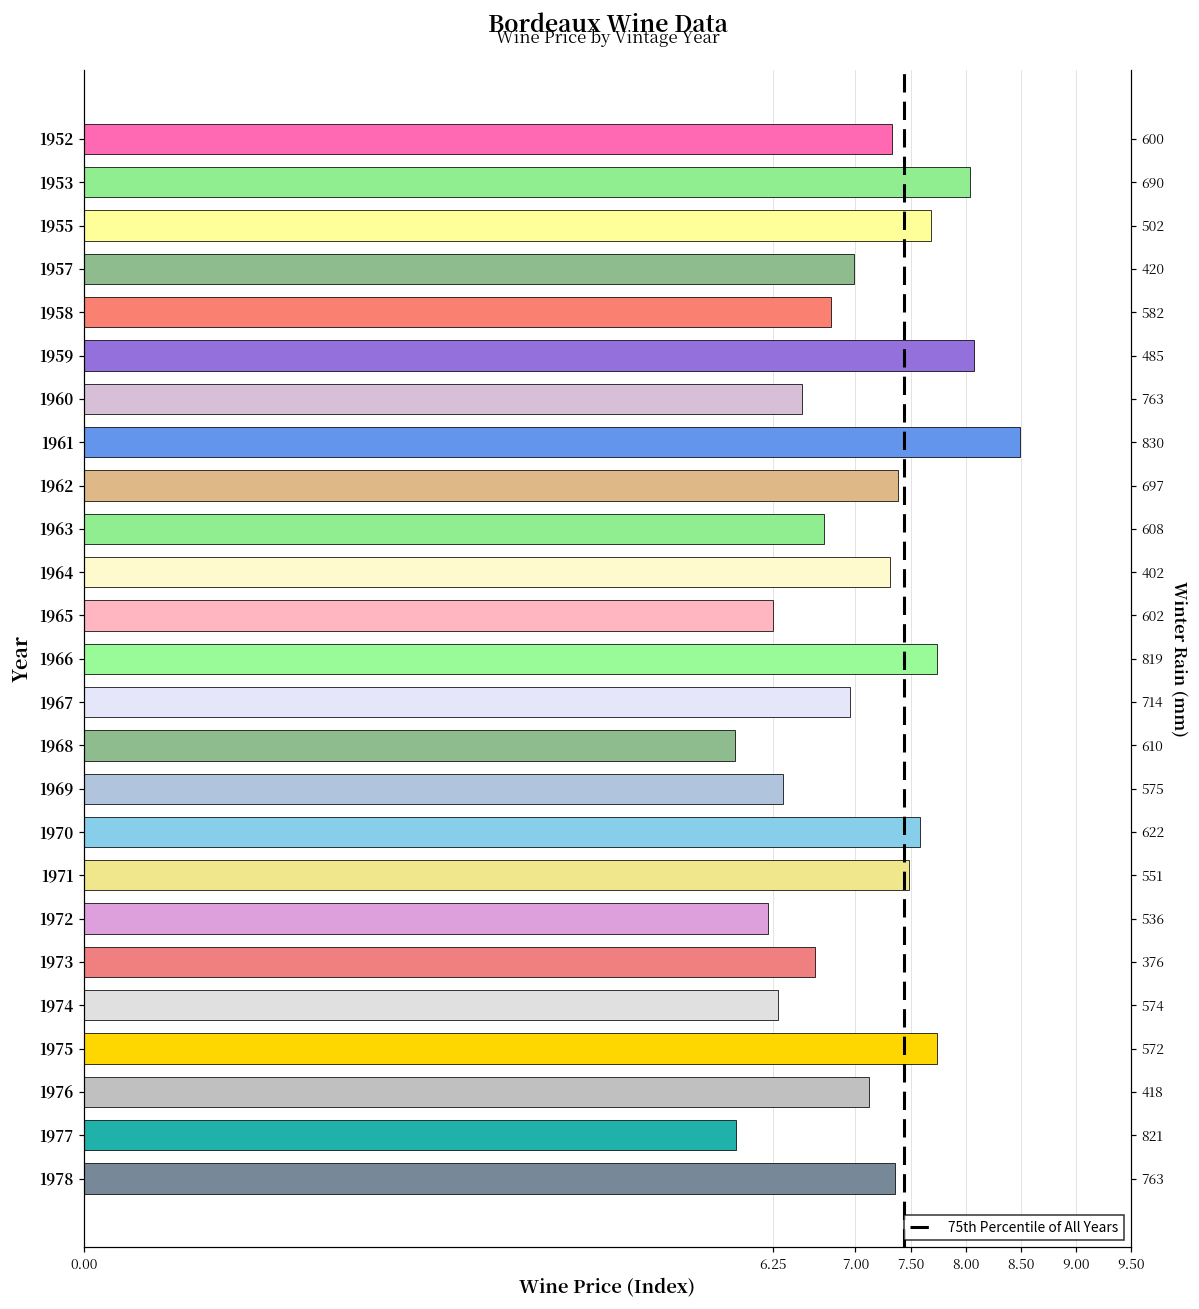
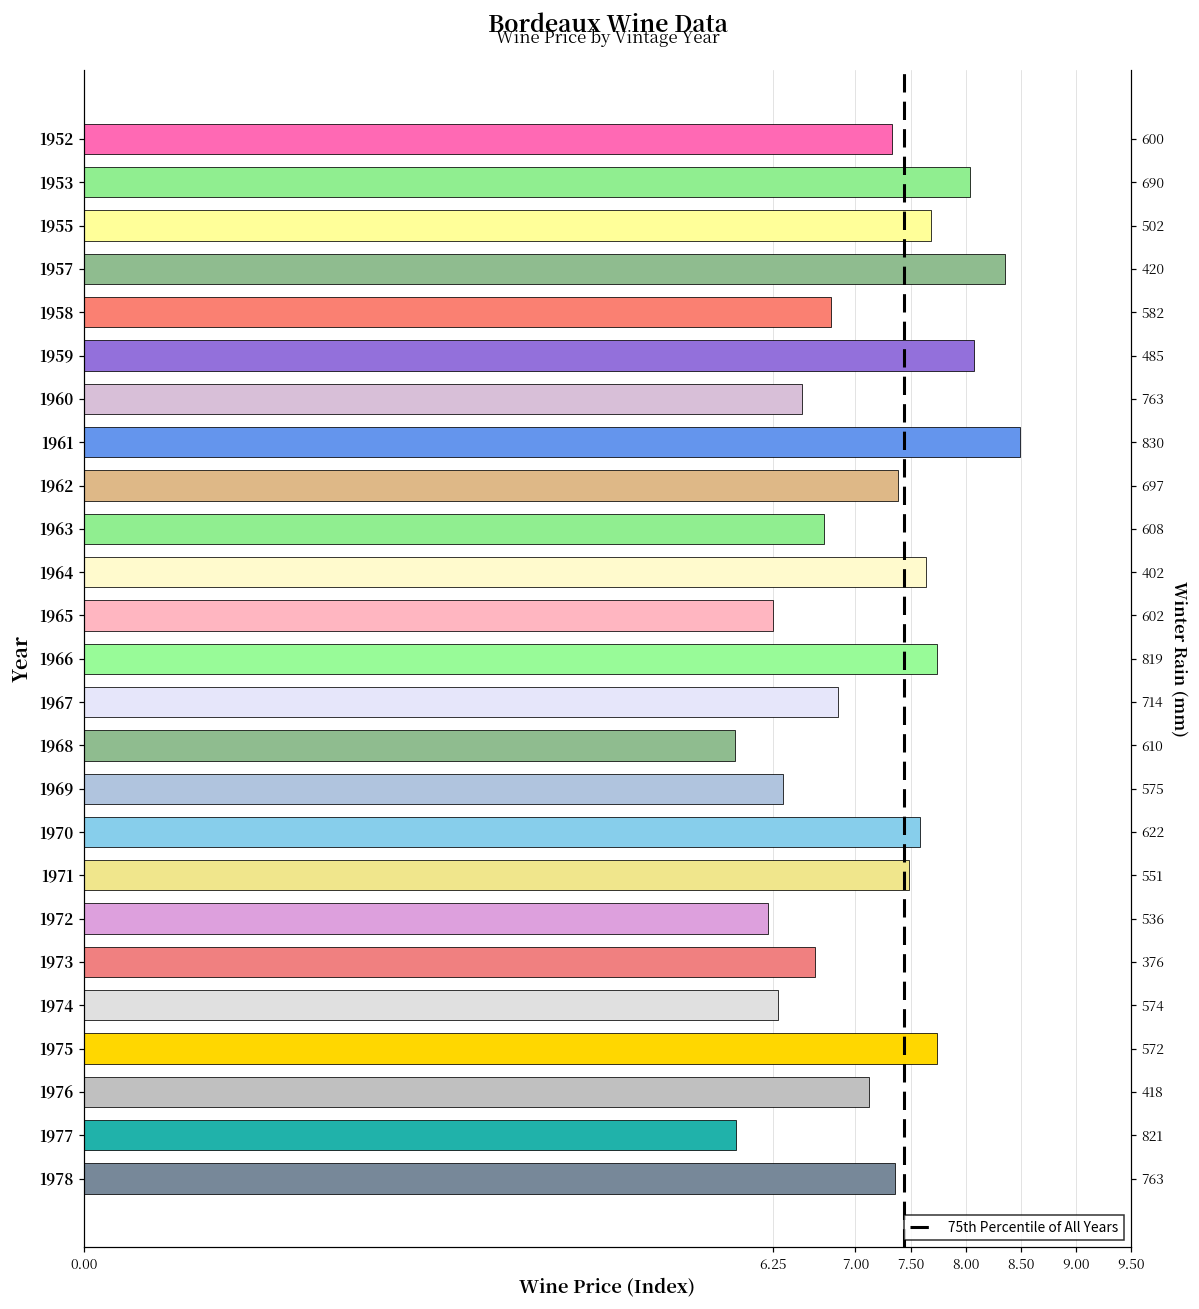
  {
    "1952": 7.33,
    "1953": 8.04,
    "1955": 7.69,
-   "1957": 6.98,
+   "1957": 8.36,
    "1958": 6.78,
    "1959": 8.08,
    "1960": 6.52,
    "1961": 8.49,
    "1962": 7.39,
    "1963": 6.71,
-   "1964": 7.31,
+   "1964": 7.64,
    "1965": 6.25,
    "1966": 7.74,
-   "1967": 6.95,
+   "1967": 6.84,
    "1968": 5.90,
    "1969": 6.35,
    "1970": 7.59,
    "1971": 7.49,
    "1972": 6.20,
    "1973": 6.64,
    "1974": 6.29,
    "1975": 7.74,
    "1976": 7.12,
    "1977": 5.92,
    "1978": 7.36
  }
